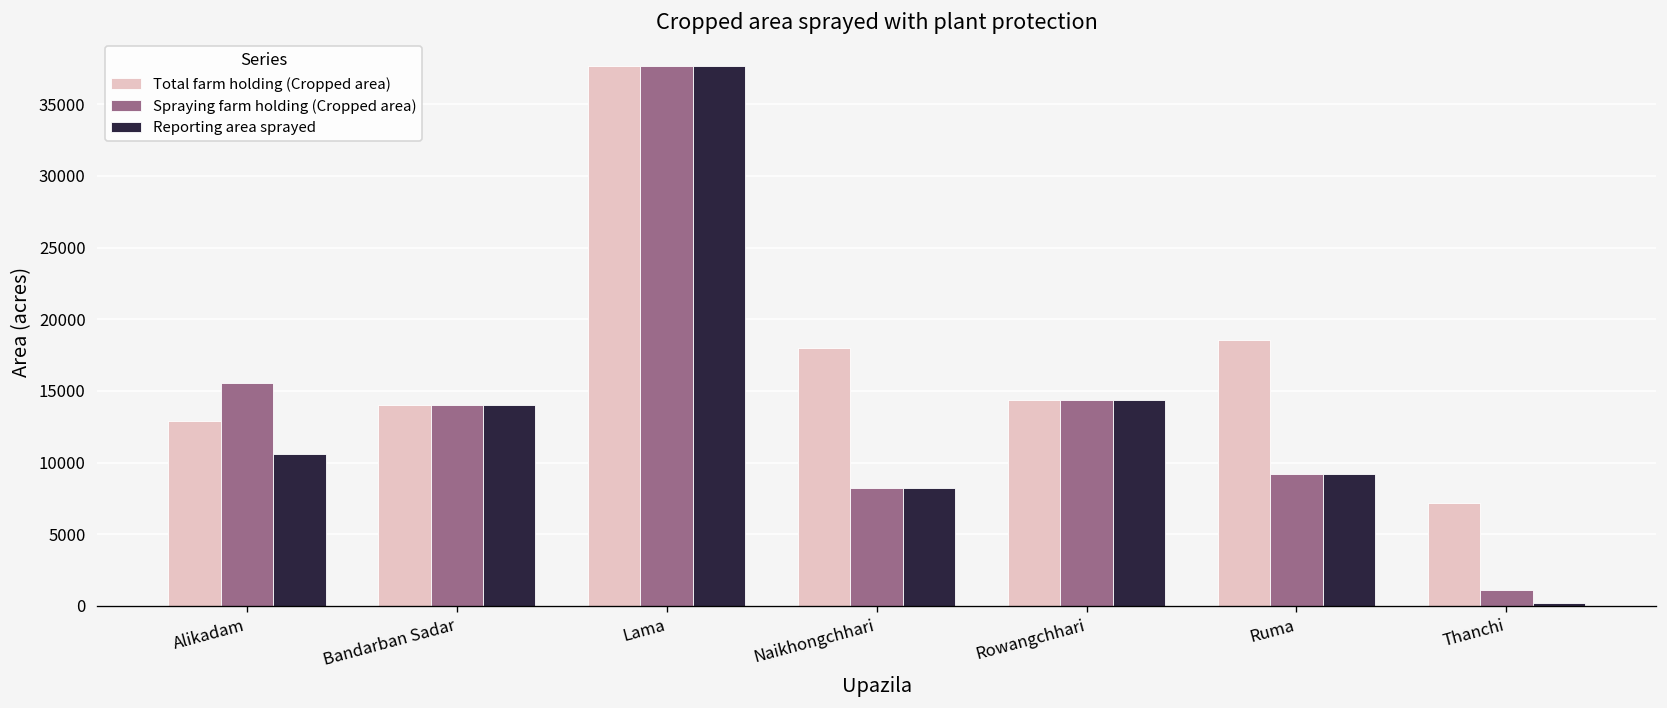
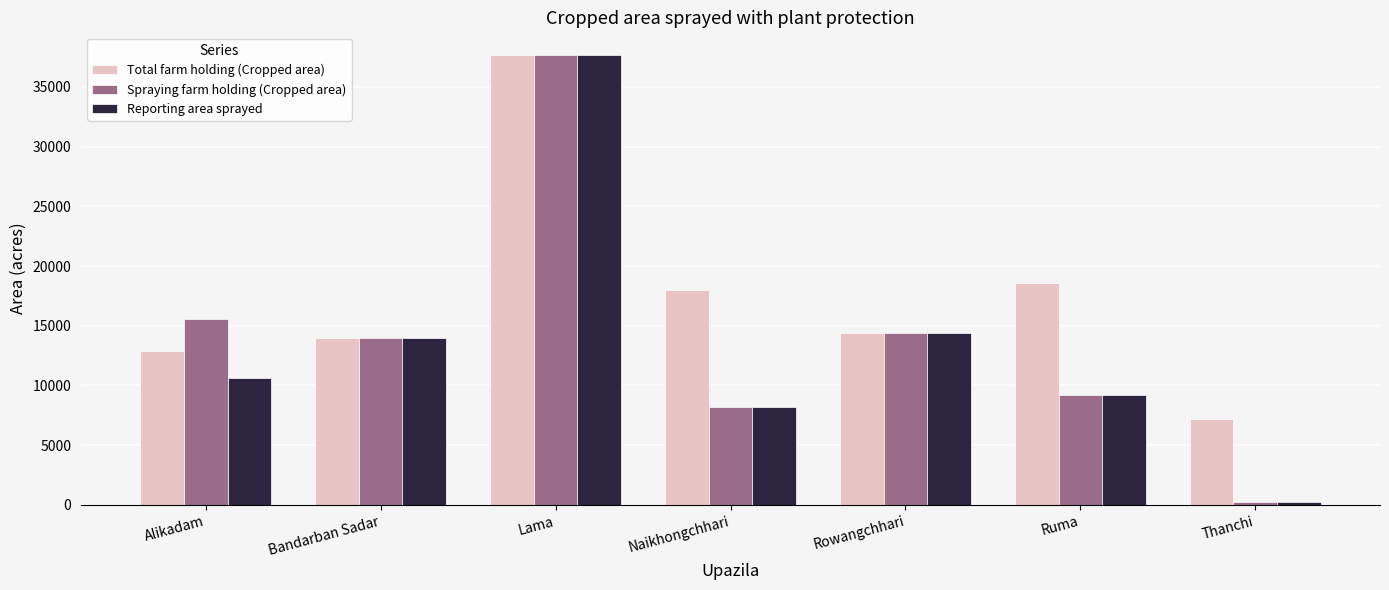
  {
    "Total farm holding (Cropped area)": {
      "Alikadam": 12900,
      "Bandarban Sadar": 14000,
      "Lama": 37700,
      "Naikhongchhari": 18000,
      "Rowangchhari": 14400,
      "Ruma": 18600,
      "Thanchi": 7200
    },
    "Spraying farm holding (Cropped area)": {
      "Alikadam": 15600,
      "Bandarban Sadar": 14000,
      "Lama": 37700,
      "Naikhongchhari": 8200,
      "Rowangchhari": 14400,
      "Ruma": 9200,
-     "Thanchi": 1100
+     "Thanchi": 200
    },
    "Reporting area sprayed": {
      "Alikadam": 10600,
      "Bandarban Sadar": 14000,
      "Lama": 37700,
      "Naikhongchhari": 8200,
      "Rowangchhari": 14400,
      "Ruma": 9200
    }
  }
